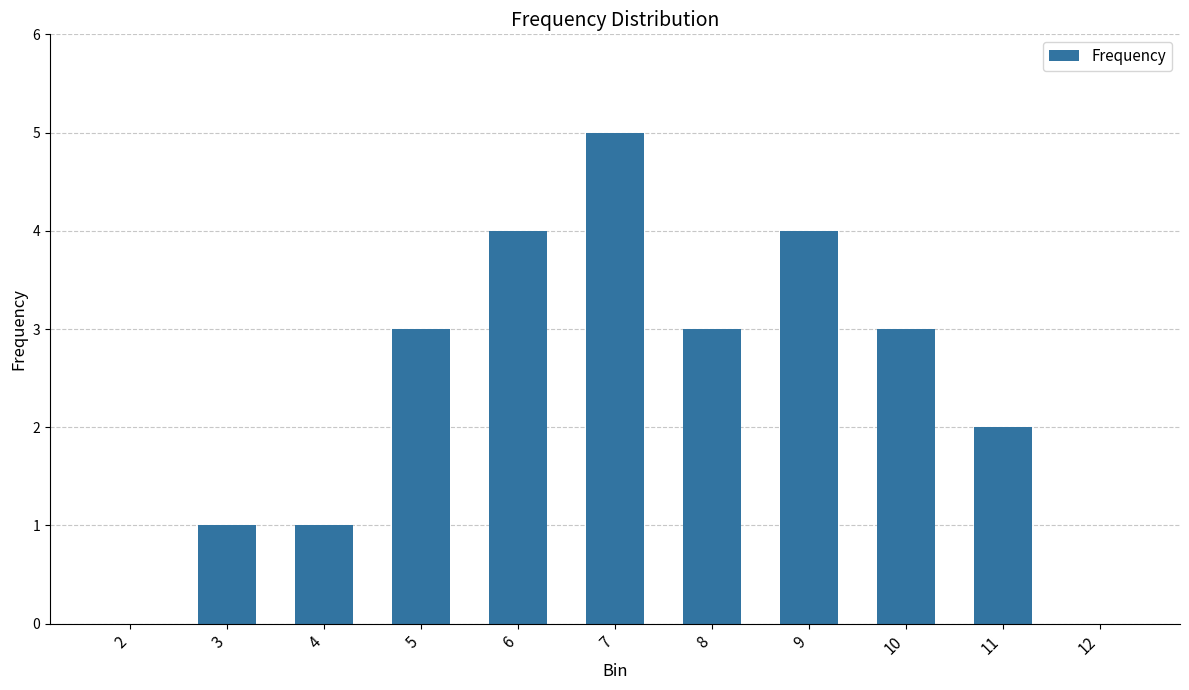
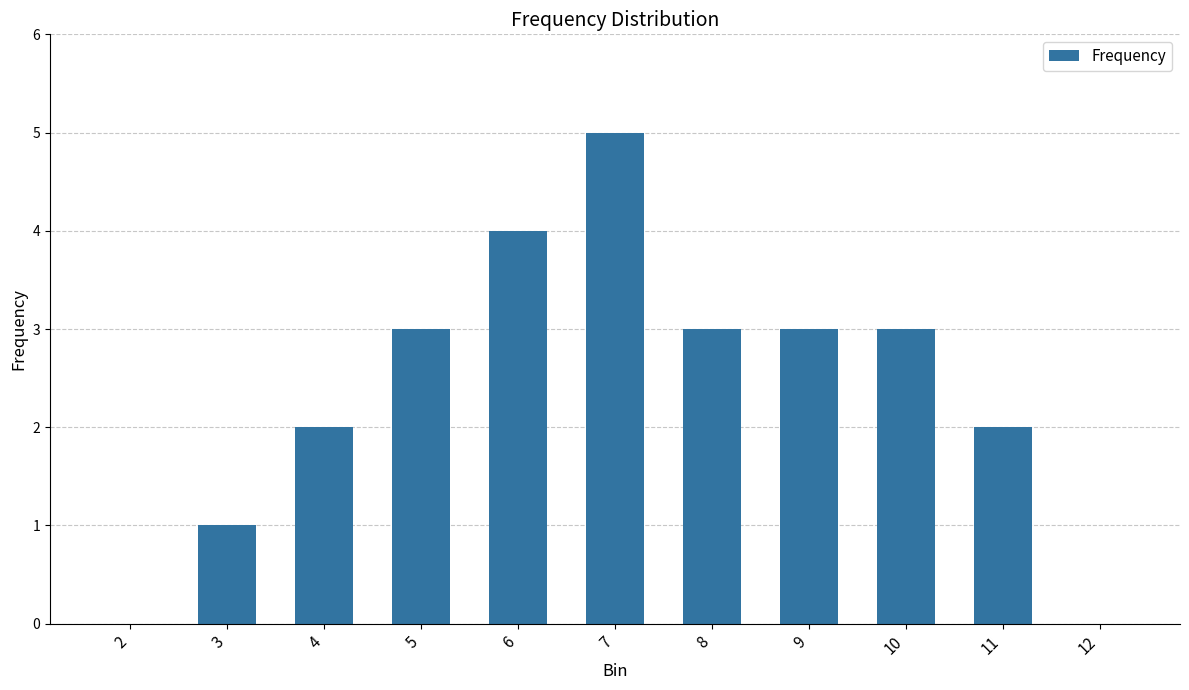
  {
    "2": 0,
    "3": 1,
-   "4": 1,
+   "4": 2,
    "5": 3,
    "6": 4,
    "7": 5,
    "8": 3,
-   "9": 4,
+   "9": 3,
    "10": 3,
    "11": 2,
    "12": 0
  }
